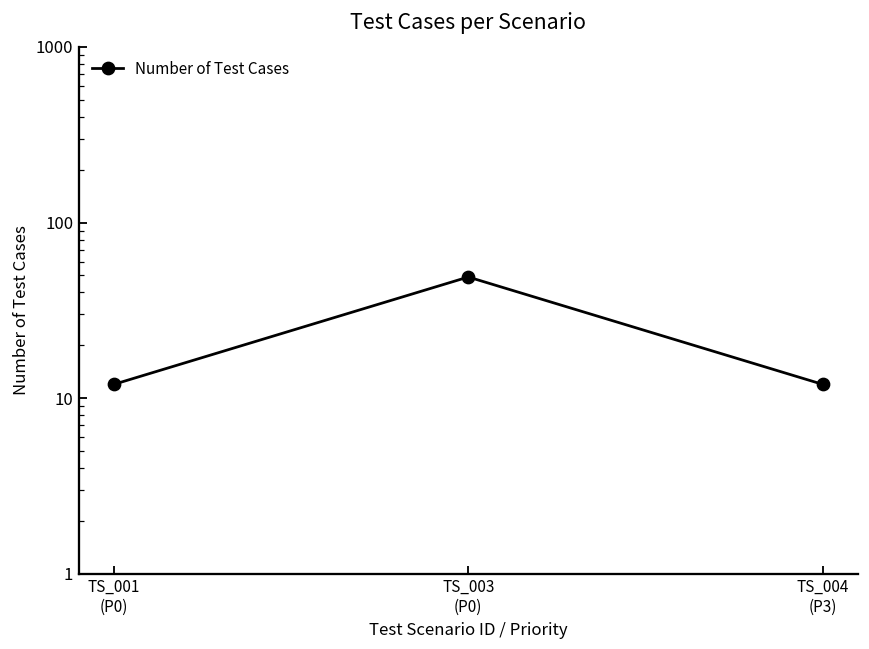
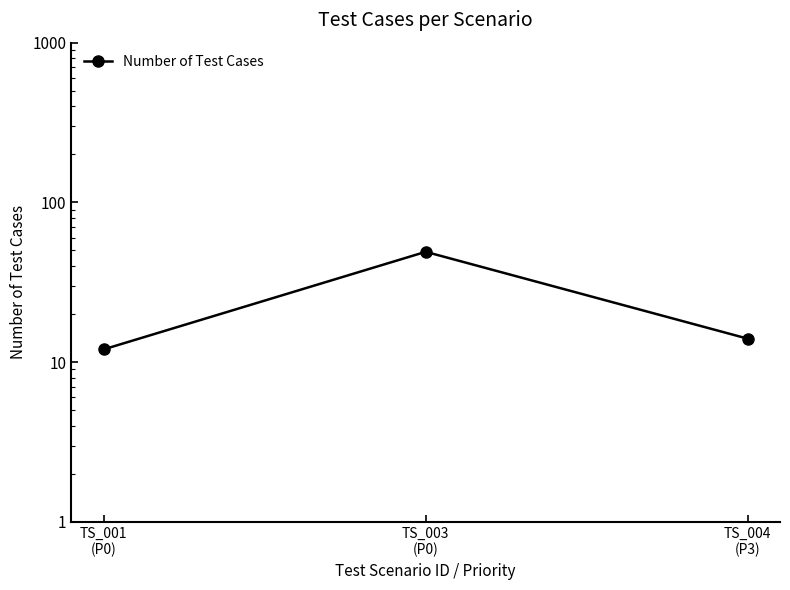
  {
    "TS_001 (P0)": 12,
    "TS_003 (P0)": 49,
-   "TS_004 (P3)": 12
+   "TS_004 (P3)": 14
  }
